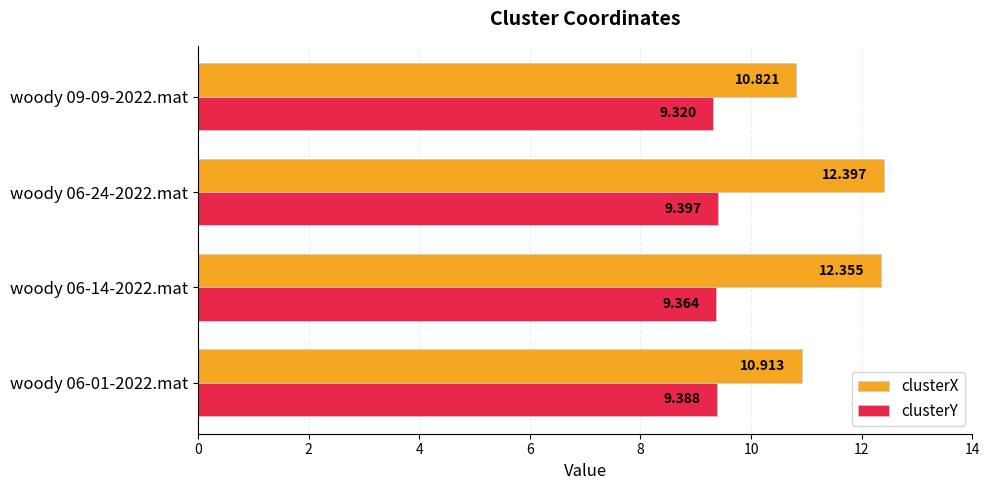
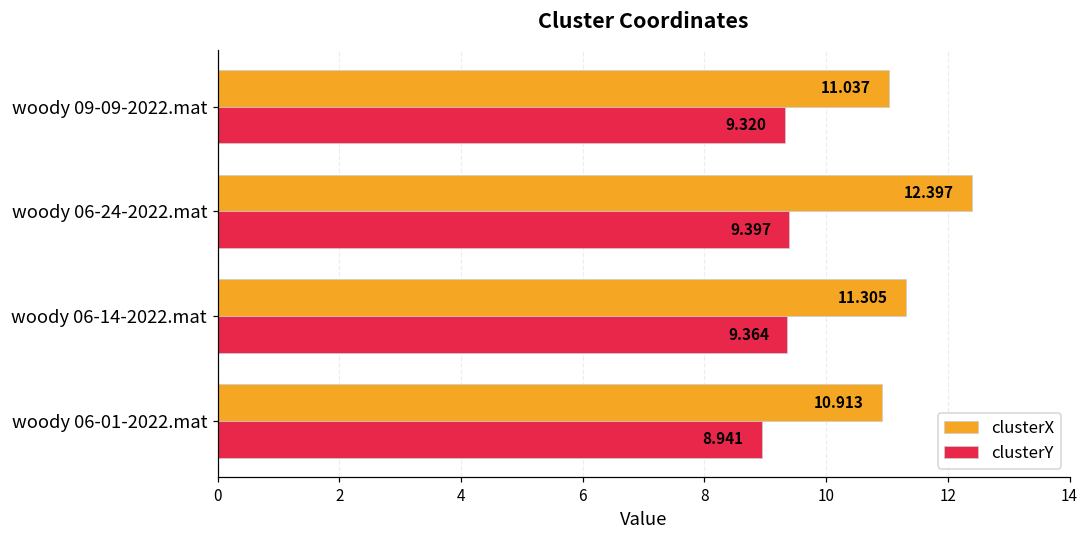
  {
    "clusterX": {
-     "woody 09-09-2022.mat": 10.821,
+     "woody 09-09-2022.mat": 11.037,
      "woody 06-24-2022.mat": 12.397,
-     "woody 06-14-2022.mat": 12.355,
+     "woody 06-14-2022.mat": 11.305,
      "woody 06-01-2022.mat": 10.913
    },
    "clusterY": {
      "woody 09-09-2022.mat": 9.320,
      "woody 06-24-2022.mat": 9.397,
      "woody 06-14-2022.mat": 9.364,
-     "woody 06-01-2022.mat": 9.388
+     "woody 06-01-2022.mat": 8.941
    }
  }
